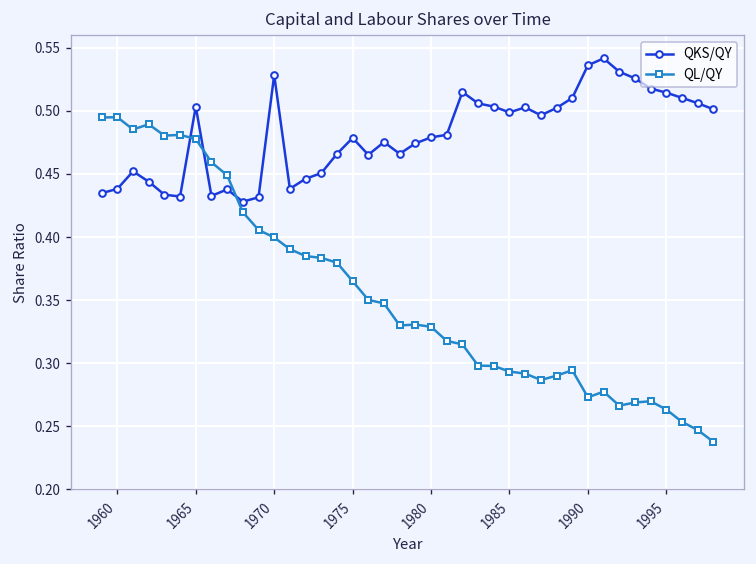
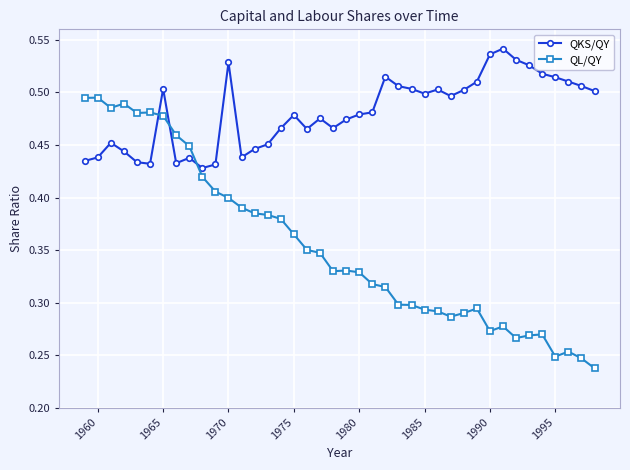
  {
    "QKS/QY": {
      "1960": 0.438,
      "1965": 0.503,
      "1970": 0.528,
      "1975": 0.479,
      "1980": 0.479,
      "1985": 0.499,
      "1990": 0.536,
      "1995": 0.514
    },
    "QL/QY": {
      "1960": 0.495,
      "1965": 0.478,
      "1970": 0.400,
      "1975": 0.365,
      "1980": 0.329,
      "1985": 0.293,
      "1990": 0.273,
-     "1995": 0.263
+     "1995": 0.249
    }
  }
